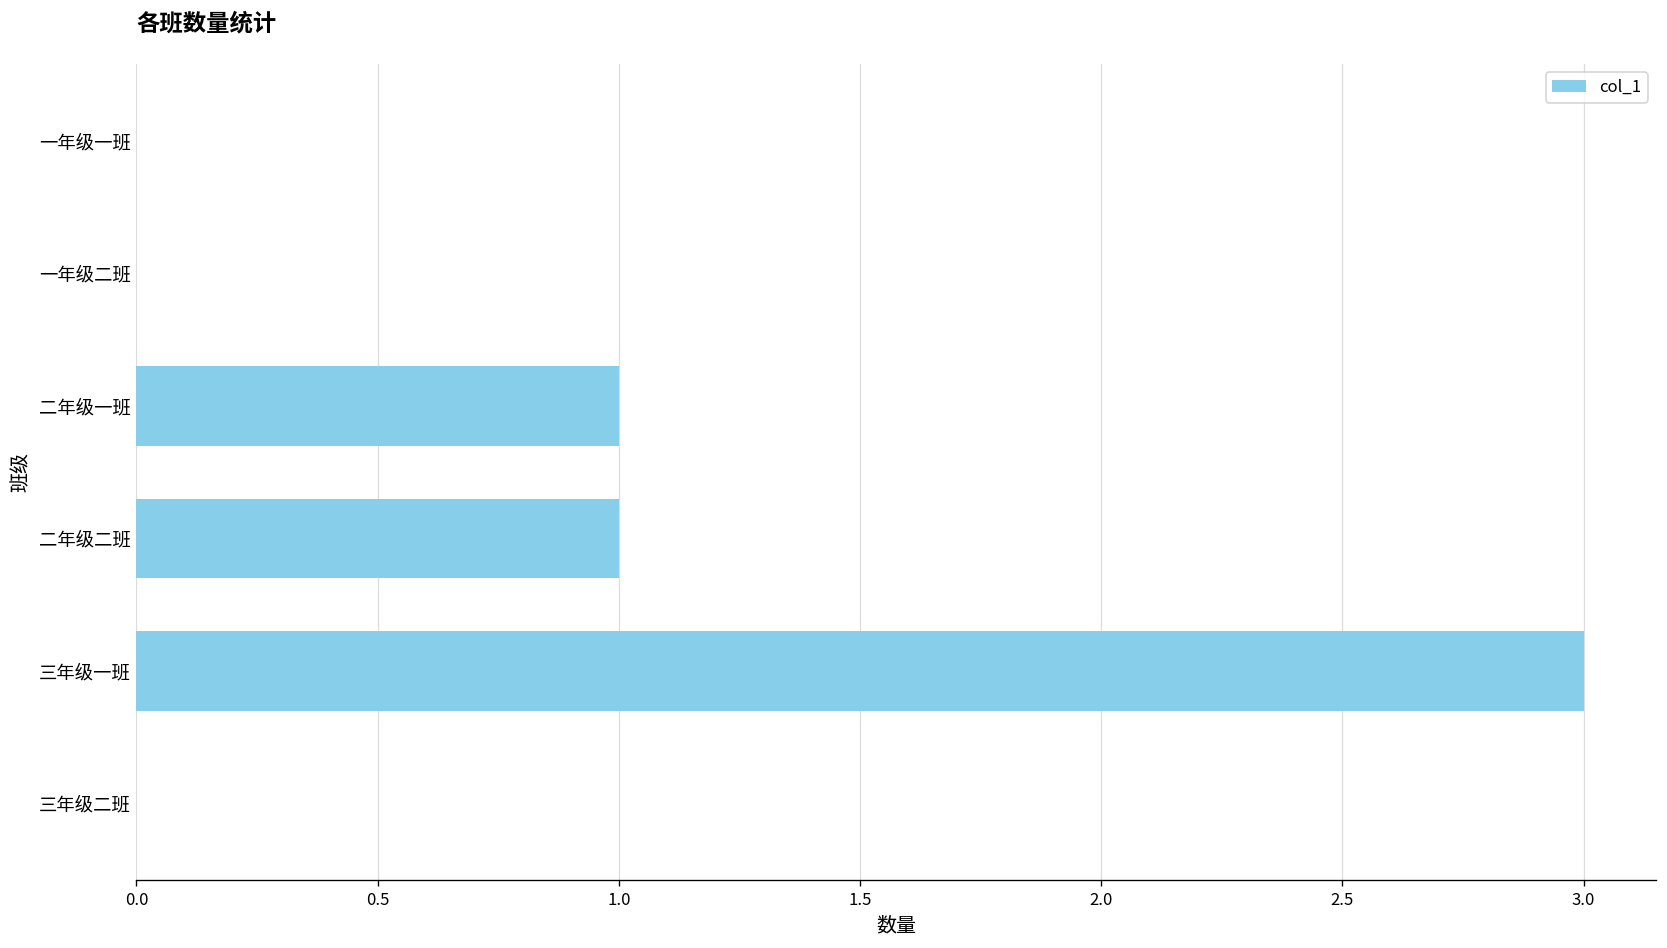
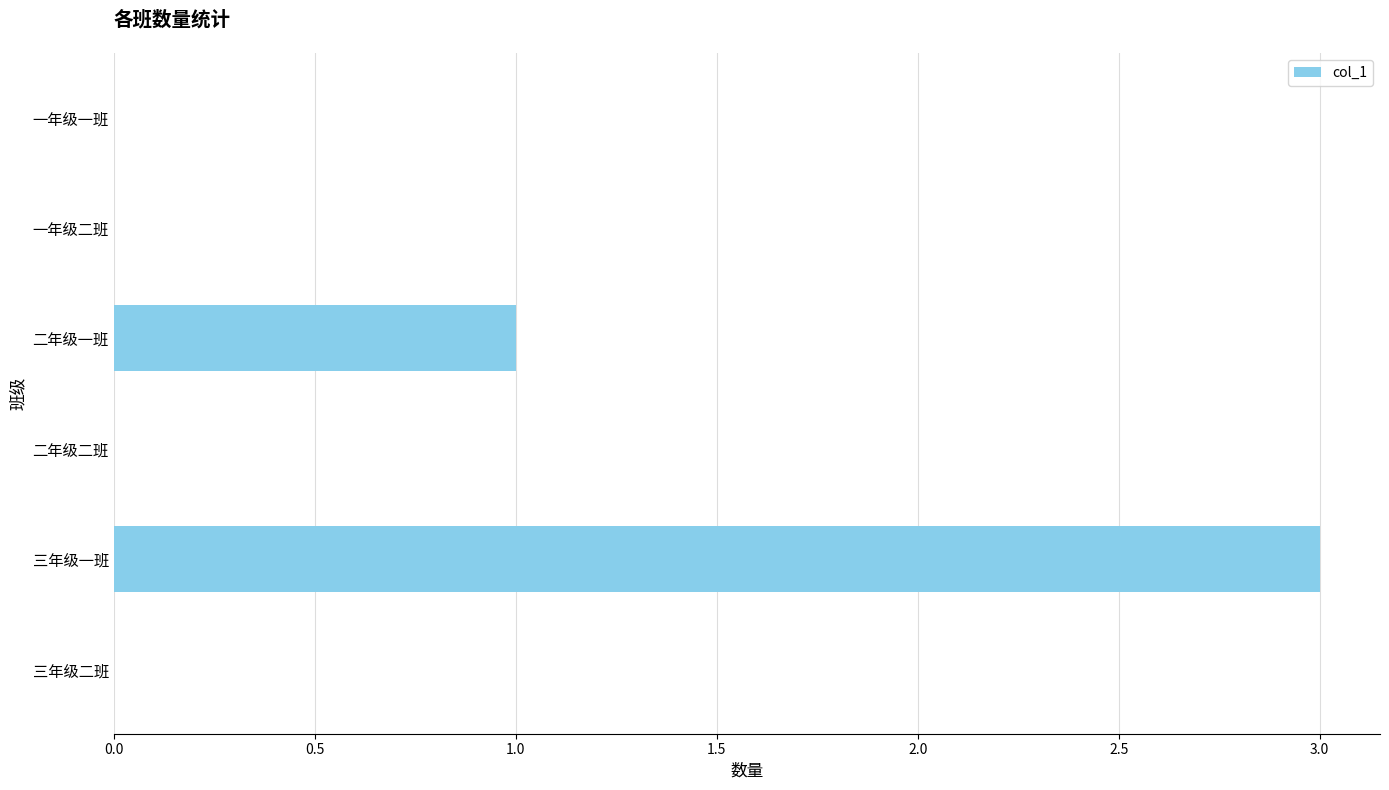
  {
    "一年级一班": 0,
    "一年级二班": 0,
    "二年级一班": 1,
-   "二年级二班": 1,
+   "二年级二班": 0,
    "三年级一班": 3,
    "三年级二班": 0
  }
